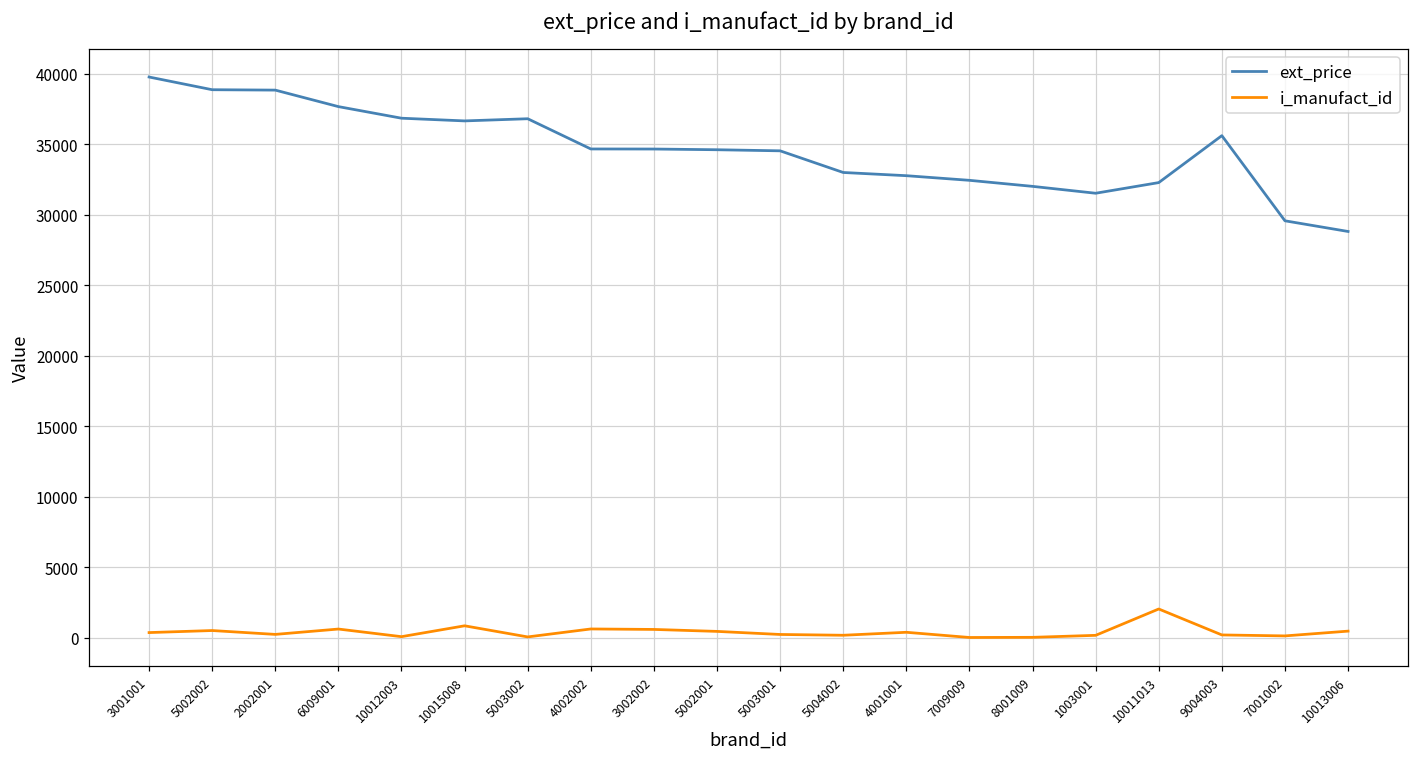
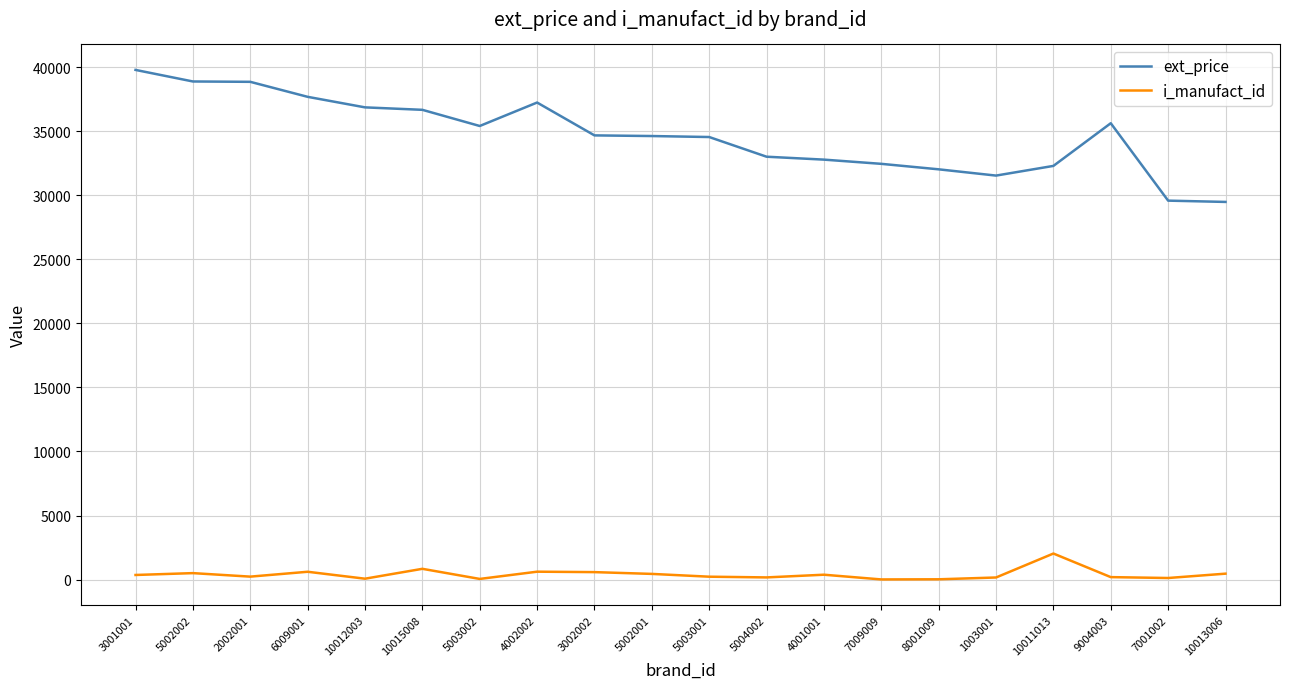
  {
    "ext_price": {
      "3001001": 39800,
      "5002002": 38900,
      "2002001": 38800,
      "6009001": 37700,
      "10012003": 36900,
      "10015008": 36700,
-     "5003002": 36800,
-     "4002002": 34700,
+     "5003002": 35400,
+     "4002002": 37200,
      "3002002": 34700,
      "5002001": 34600,
      "5003001": 34500,
      "5004002": 33000,
      "4001001": 32800,
      "7009009": 32400,
      "8001009": 32000,
      "1003001": 31500,
      "10011013": 32300,
      "9004003": 35600,
      "7001002": 29600,
-     "10013006": 28800
+     "10013006": 29500
    },
    "i_manufact_id": {
      "3001001": 400,
      "5002002": 500,
      "2002001": 200,
      "6009001": 600,
      "10012003": 100,
      "10015008": 800,
      "5003002": 100,
      "4002002": 600,
      "3002002": 600,
      "5002001": 400,
      "5003001": 200,
      "5004002": 200,
      "4001001": 400,
      "7009009": 0,
      "8001009": 0,
      "1003001": 200,
      "10011013": 2000,
      "9004003": 200,
      "7001002": 100,
      "10013006": 500
    }
  }
